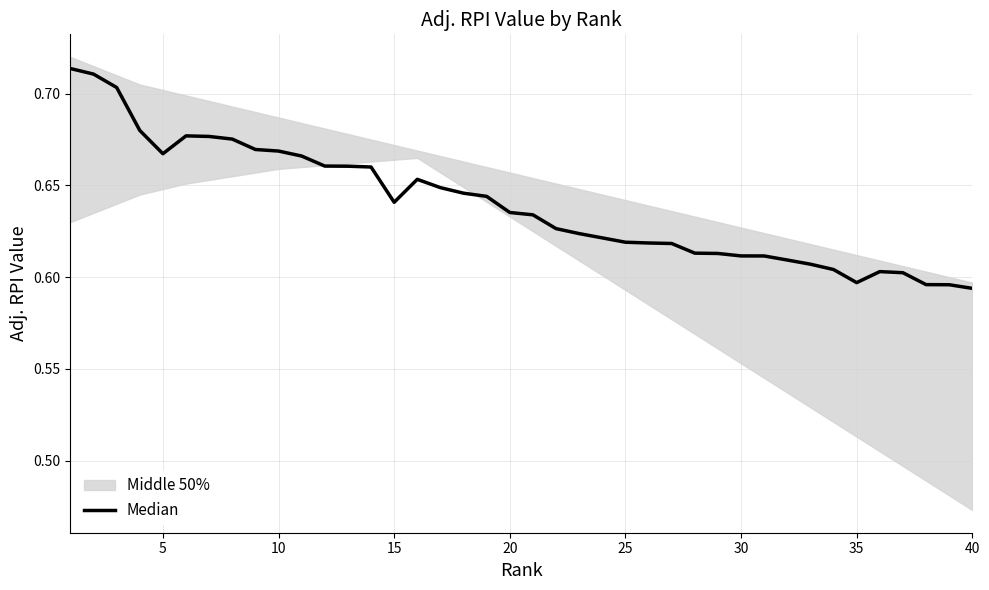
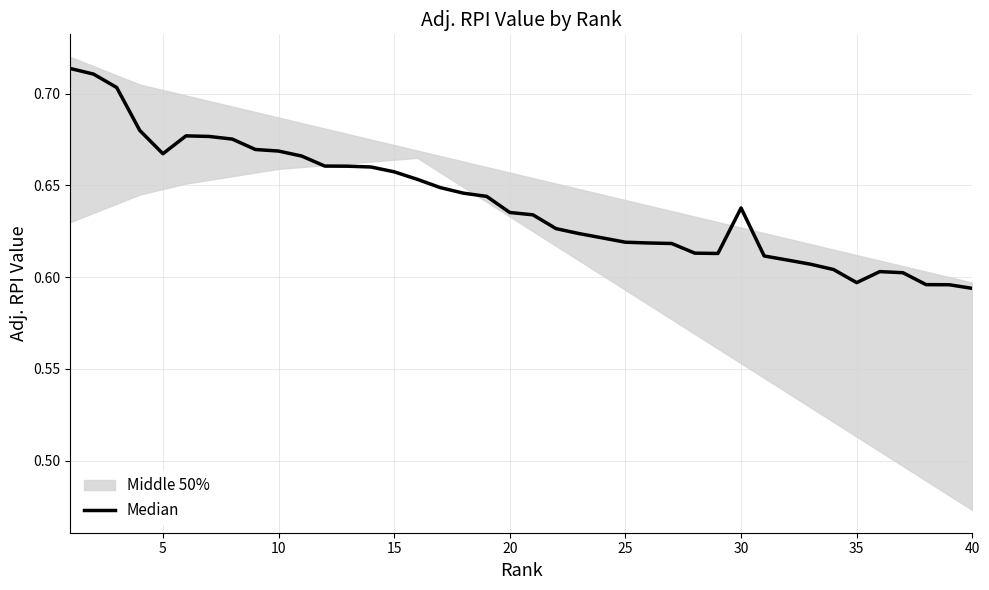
  {
    "Median": {
      "5": 0.667,
      "10": 0.669,
-     "15": 0.641,
+     "15": 0.657,
      "20": 0.635,
      "25": 0.619,
-     "30": 0.612,
+     "30": 0.638,
      "35": 0.597,
      "40": 0.594
    }
  }
